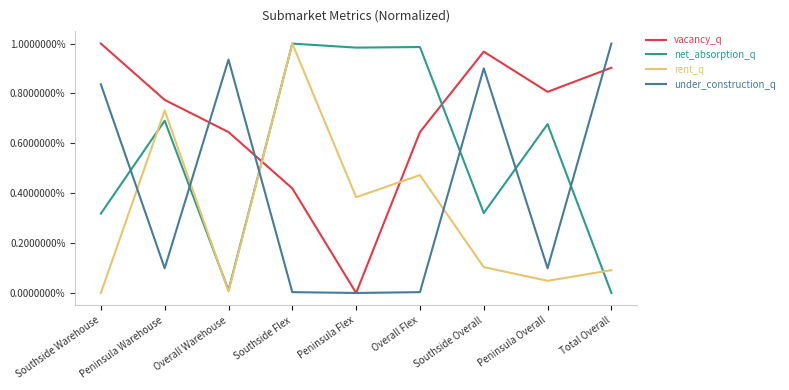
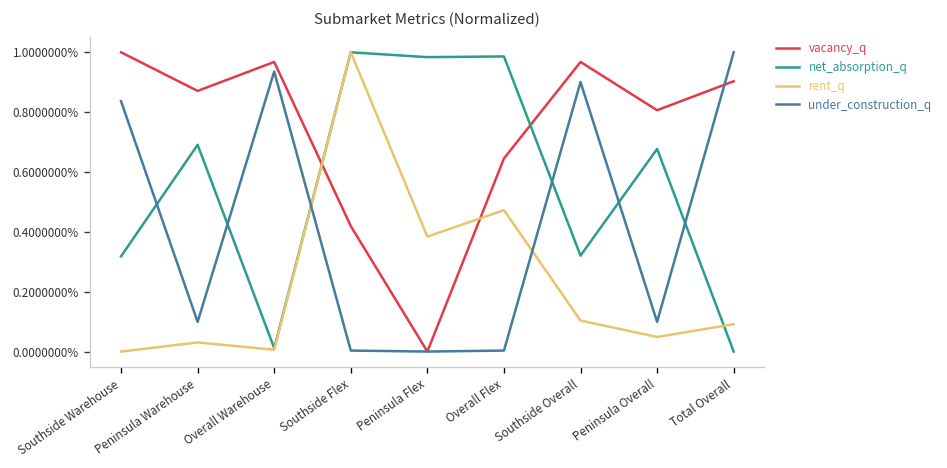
  {
    "vacancy_q": {
      "Southside Warehouse": "1.00%",
-     "Peninsula Warehouse": "0.77%",
-     "Overall Warehouse": "0.65%",
+     "Peninsula Warehouse": "0.87%",
+     "Overall Warehouse": "0.97%",
      "Southside Flex": "0.42%",
      "Overall Flex": "0.65%",
      "Southside Overall": "0.97%",
      "Peninsula Overall": "0.81%",
      "Total Overall": "0.90%"
    },
    "rent_q": {
      "Southside Warehouse": "0.00%",
-     "Peninsula Warehouse": "0.73%",
+     "Peninsula Warehouse": "0.03%",
      "Peninsula Flex": "0.38%",
      "Overall Flex": "0.47%",
      "Southside Overall": "0.10%",
      "Peninsula Overall": "0.05%",
      "Total Overall": "0.09%"
    }
  }
